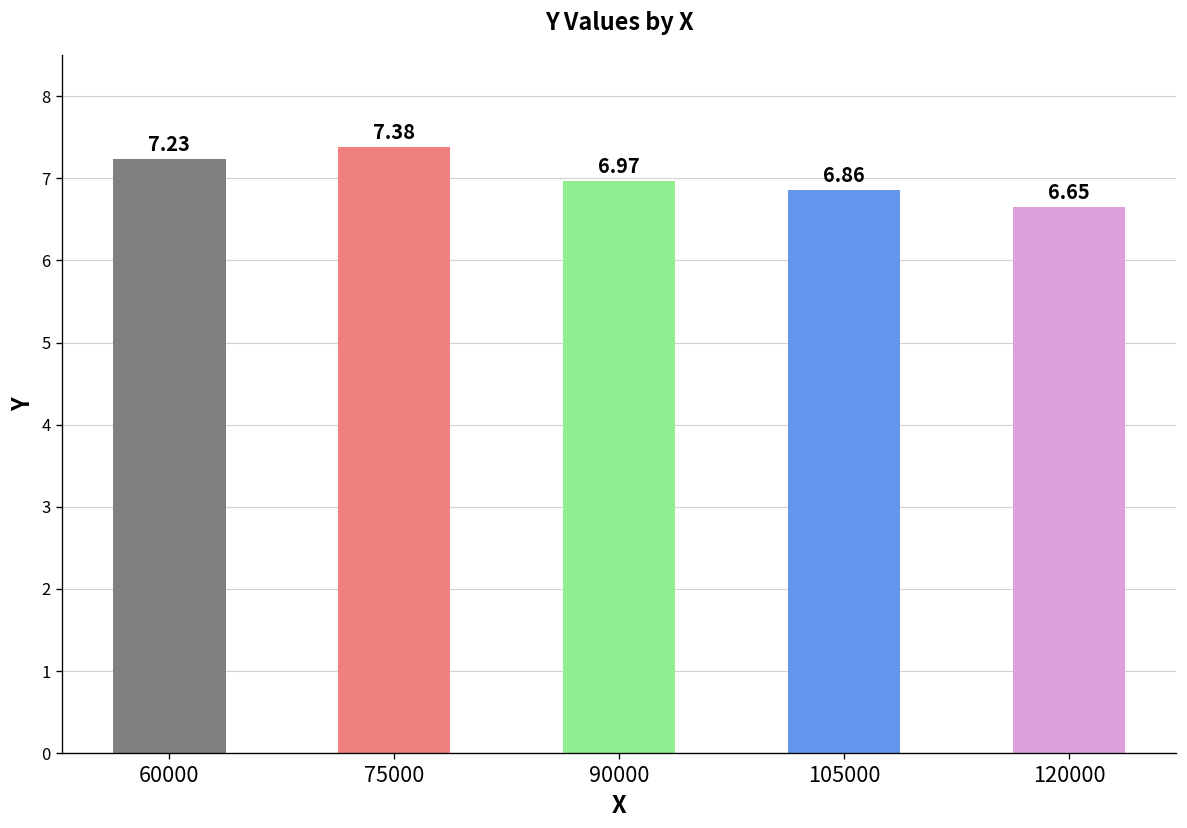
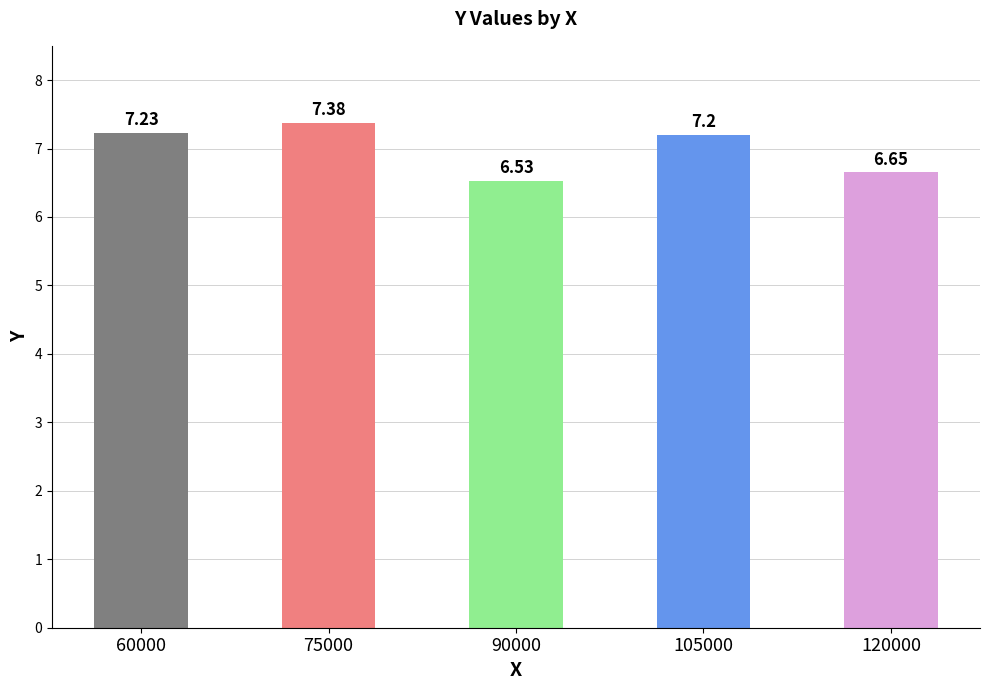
  {
    "60000": 7.23,
    "75000": 7.38,
-   "90000": 6.97,
-   "105000": 6.86,
+   "90000": 6.53,
+   "105000": 7.2,
    "120000": 6.65
  }
